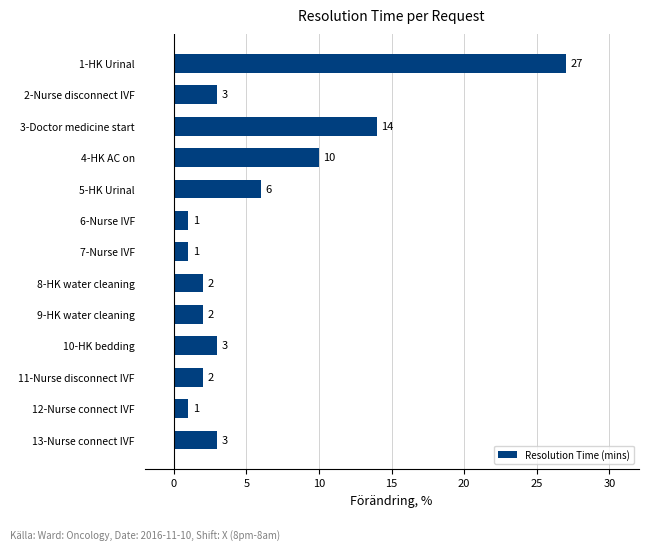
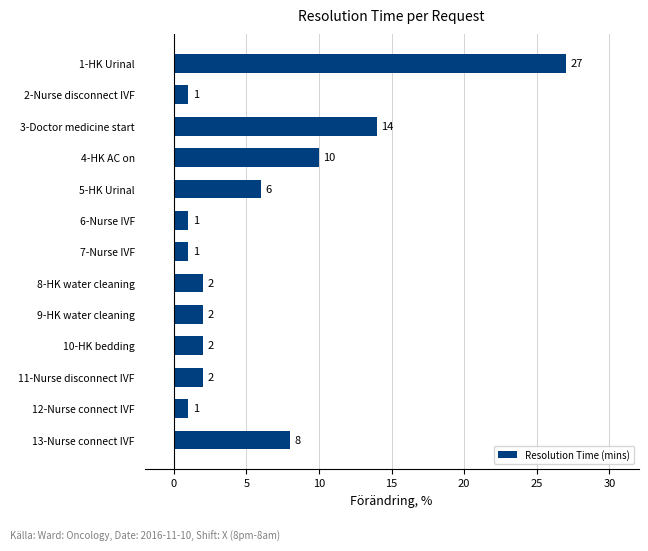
  {
    "1-HK Urinal": 27,
-   "2-Nurse disconnect IVF": 3,
+   "2-Nurse disconnect IVF": 1,
    "3-Doctor medicine start": 14,
    "4-HK AC on": 10,
    "5-HK Urinal": 6,
    "6-Nurse IVF": 1,
    "7-Nurse IVF": 1,
    "8-HK water cleaning": 2,
    "9-HK water cleaning": 2,
-   "10-HK bedding": 3,
+   "10-HK bedding": 2,
    "11-Nurse disconnect IVF": 2,
    "12-Nurse connect IVF": 1,
-   "13-Nurse connect IVF": 3
+   "13-Nurse connect IVF": 8
  }
